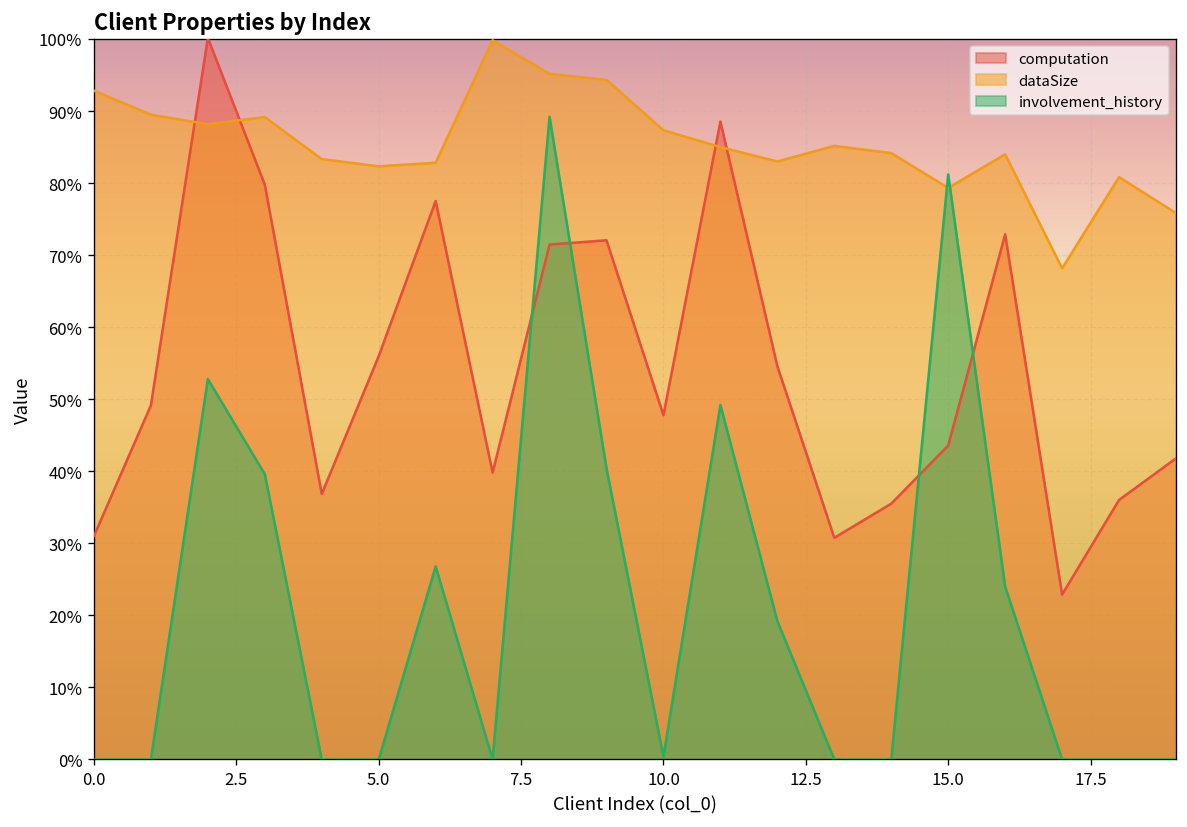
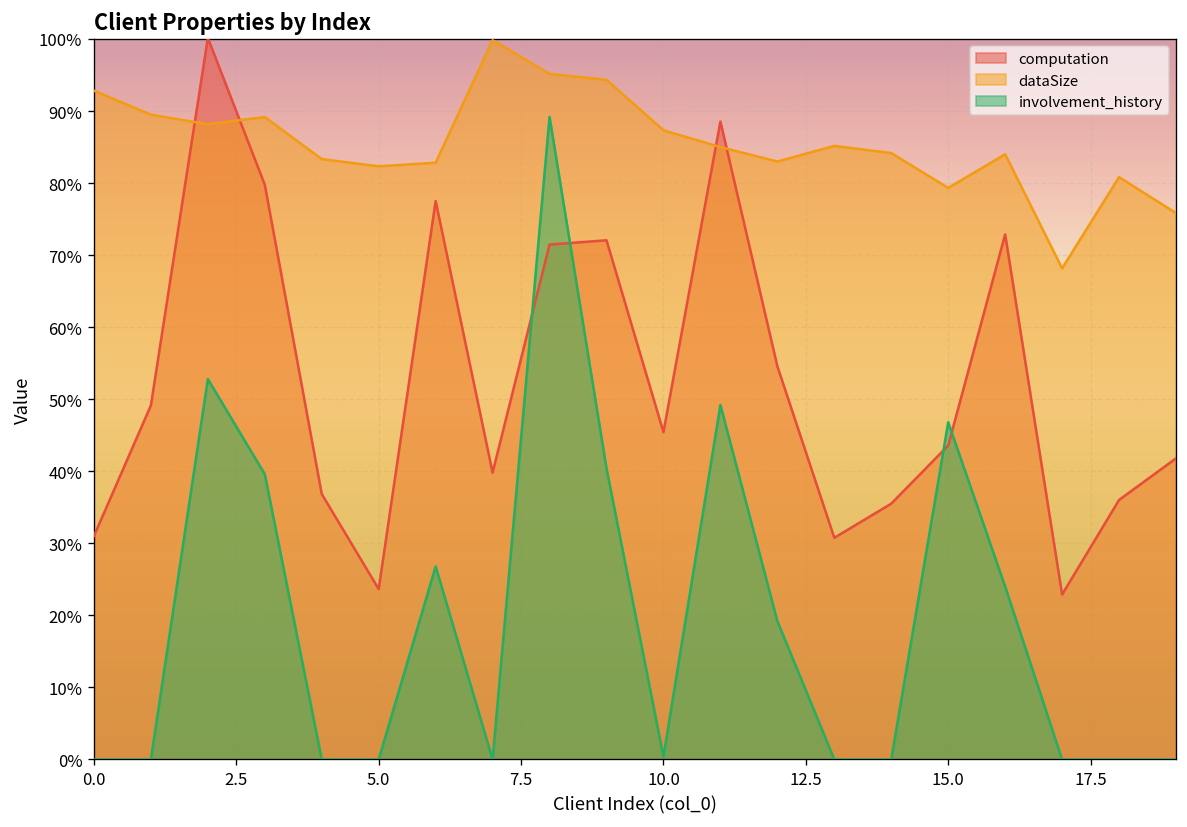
  {
    "computation": {
      "0.0": "31%",
-     "5.0": "56%",
-     "10.0": "48%",
+     "5.0": "24%",
+     "10.0": "45%",
      "15.0": "44%"
    },
    "dataSize": {
      "0.0": "93%",
      "5.0": "82%",
      "10.0": "87%",
      "15.0": "79%"
    },
    "involvement_history": {
      "0.0": "0%",
      "5.0": "0%",
      "10.0": "0%",
-     "15.0": "81%"
+     "15.0": "47%"
    }
  }
